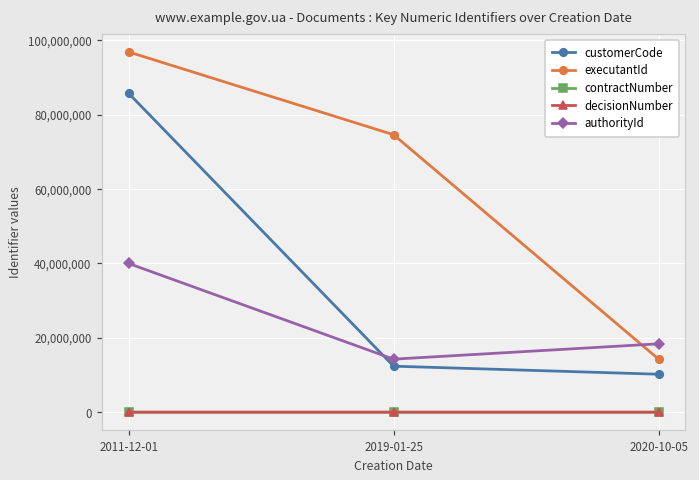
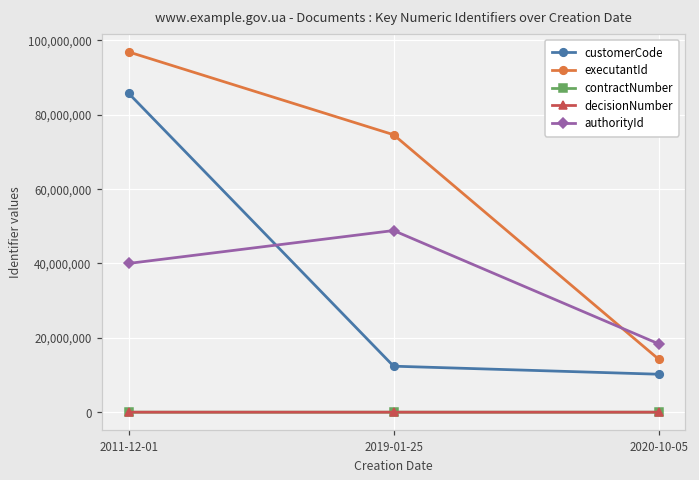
  {
    "customerCode": {
      "2011-12-01": "86,000,000",
      "2019-01-25": "12,000,000",
      "2020-10-05": "10,000,000"
    },
    "authorityId": {
      "2011-12-01": "40,000,000",
-     "2019-01-25": "14,000,000",
+     "2019-01-25": "49,000,000",
      "2020-10-05": "18,000,000"
    }
  }
